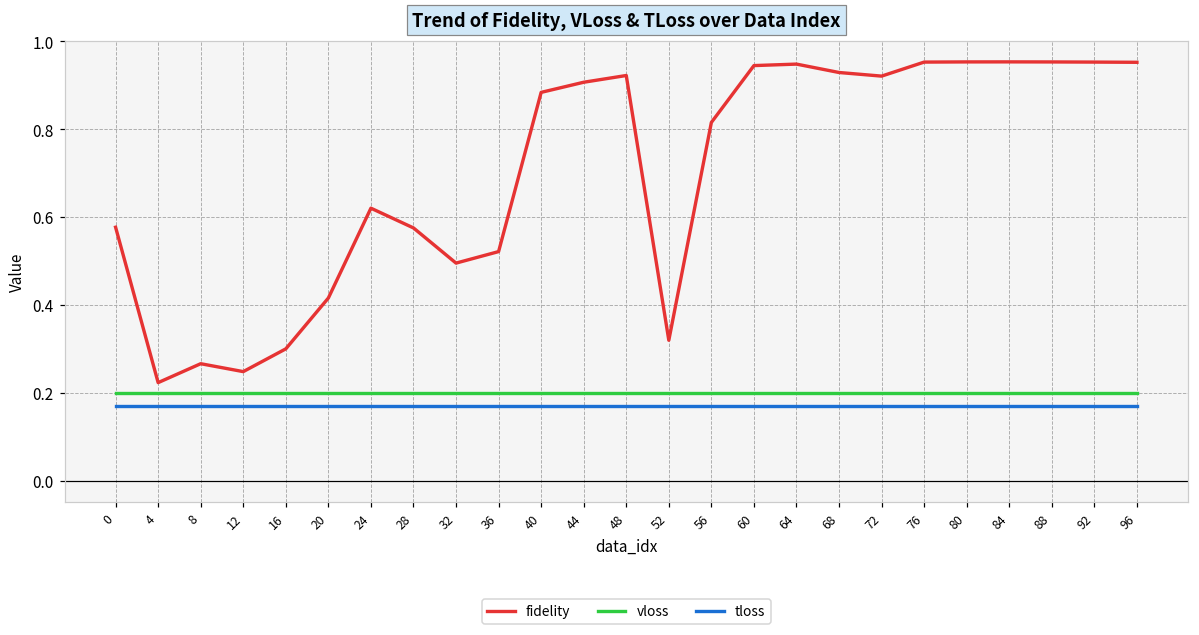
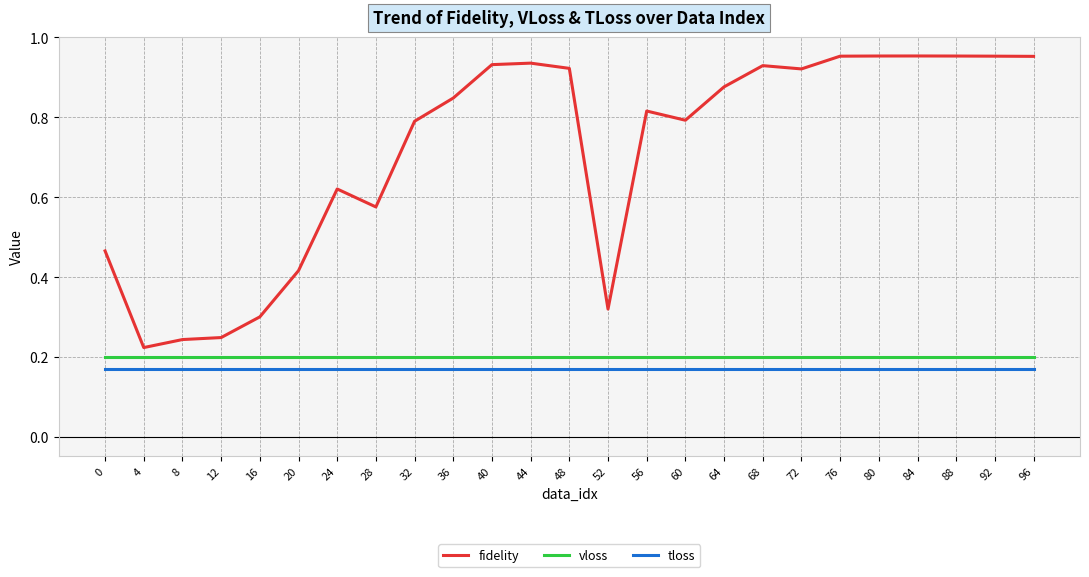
  {
    "fidelity": {
-     "0": 0.58,
+     "0": 0.47,
      "4": 0.22,
-     "8": 0.27,
+     "8": 0.24,
      "12": 0.25,
      "16": 0.30,
      "20": 0.42,
      "24": 0.62,
      "28": 0.58,
-     "32": 0.50,
-     "36": 0.52,
-     "40": 0.88,
-     "44": 0.91,
+     "32": 0.79,
+     "36": 0.85,
+     "40": 0.93,
+     "44": 0.94,
      "48": 0.92,
      "52": 0.32,
      "56": 0.82,
-     "60": 0.94,
-     "64": 0.95,
+     "60": 0.79,
+     "64": 0.88,
      "68": 0.93,
      "72": 0.92,
      "76": 0.95,
      "80": 0.95,
      "84": 0.95,
      "88": 0.95,
      "92": 0.95,
      "96": 0.95
    },
    "vloss": {
      "0": 0.20,
      "4": 0.20,
      "8": 0.20,
      "12": 0.20,
      "16": 0.20,
      "20": 0.20,
      "24": 0.20,
      "28": 0.20,
      "32": 0.20,
      "36": 0.20,
      "40": 0.20,
      "44": 0.20,
      "48": 0.20,
      "52": 0.20,
      "56": 0.20,
      "60": 0.20,
      "64": 0.20,
      "68": 0.20,
      "72": 0.20,
      "76": 0.20,
      "80": 0.20,
      "84": 0.20,
      "88": 0.20,
      "92": 0.20,
      "96": 0.20
    },
    "tloss": {
      "0": 0.17,
      "4": 0.17,
      "8": 0.17,
      "12": 0.17,
      "16": 0.17,
      "20": 0.17,
      "24": 0.17,
      "28": 0.17,
      "32": 0.17,
      "36": 0.17,
      "40": 0.17,
      "44": 0.17,
      "48": 0.17,
      "52": 0.17,
      "56": 0.17,
      "60": 0.17,
      "64": 0.17,
      "68": 0.17,
      "72": 0.17,
      "76": 0.17,
      "80": 0.17,
      "84": 0.17,
      "88": 0.17,
      "92": 0.17,
      "96": 0.17
    }
  }
